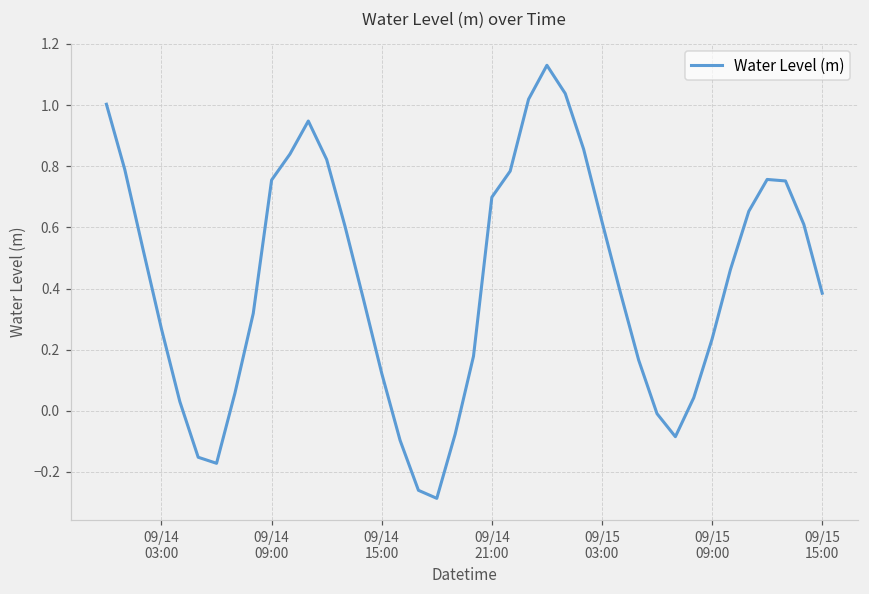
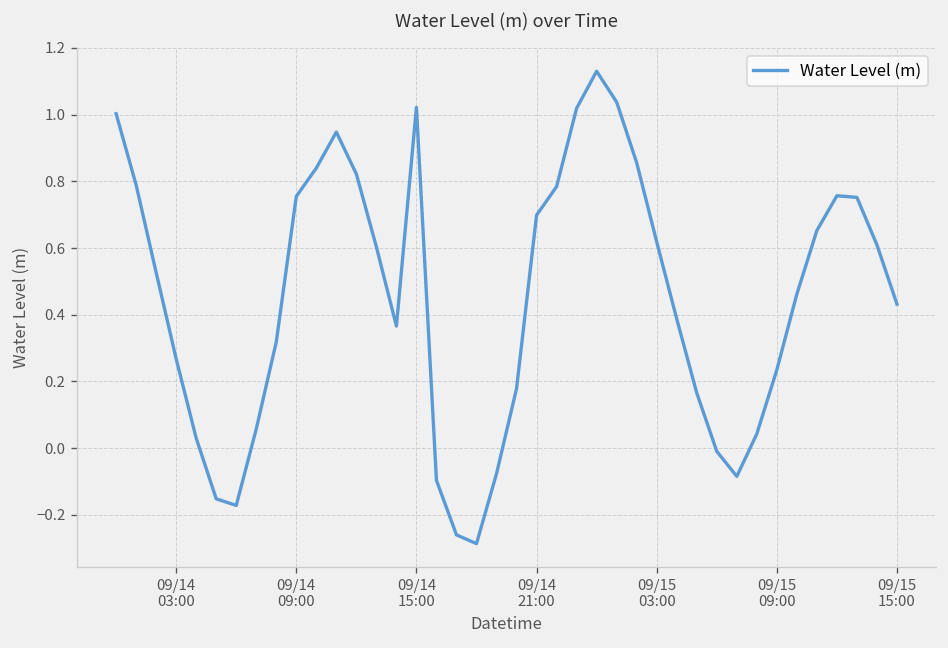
  {
    "09/14 03:00": 0.27,
    "09/14 09:00": 0.75,
-   "09/14 15:00": 0.12,
+   "09/14 15:00": 1.02,
    "09/14 21:00": 0.70,
    "09/15 03:00": 0.62,
    "09/15 09:00": 0.23,
-   "09/15 15:00": 0.38
+   "09/15 15:00": 0.43
  }
